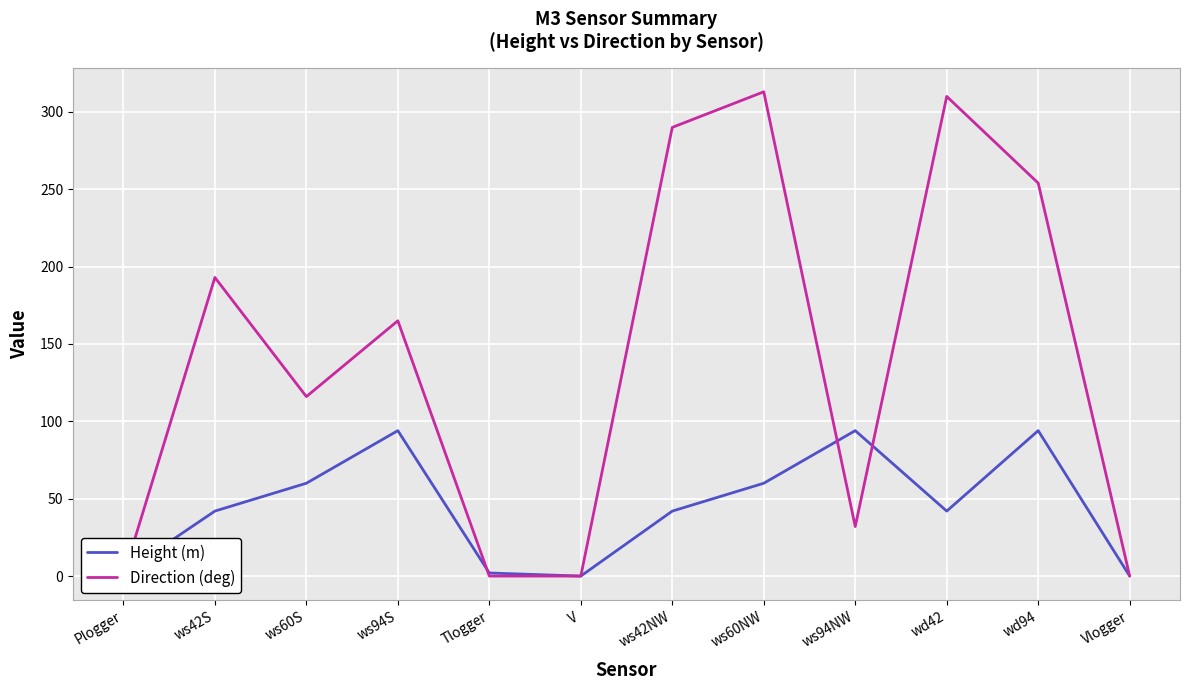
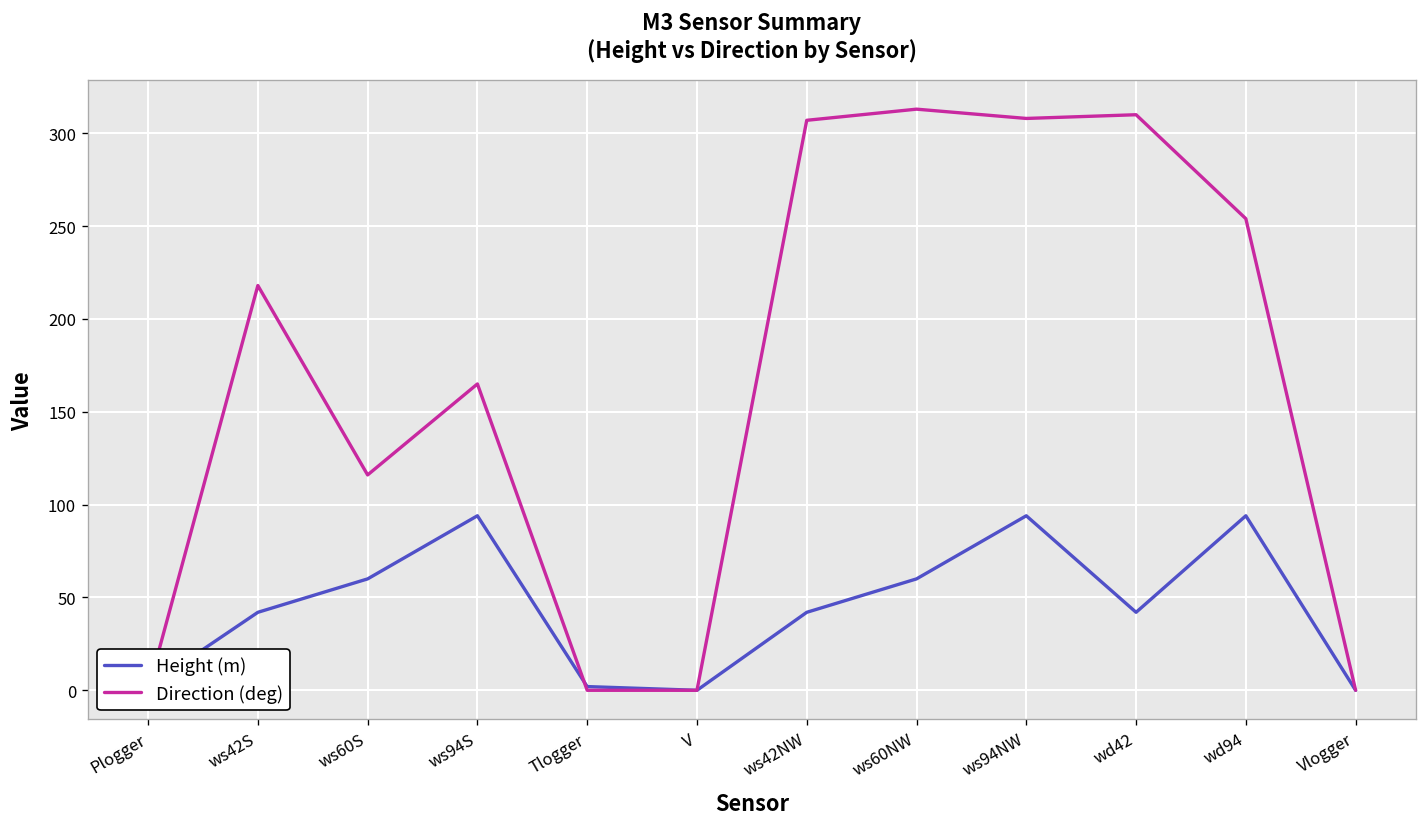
  {
    "Height (m)": {
      "ws42S": 42,
      "ws60S": 60,
      "ws94S": 94,
      "Tlogger": 2,
      "ws42NW": 42,
      "ws60NW": 60,
      "ws94NW": 94,
      "wd42": 42,
      "wd94": 94
    },
    "Direction (deg)": {
-     "ws42S": 193,
+     "ws42S": 218,
      "ws60S": 116,
      "ws94S": 165,
      "Tlogger": 0,
-     "ws42NW": 290,
+     "ws42NW": 307,
      "ws60NW": 313,
-     "ws94NW": 32,
+     "ws94NW": 308,
      "wd42": 310,
      "wd94": 254
    }
  }
